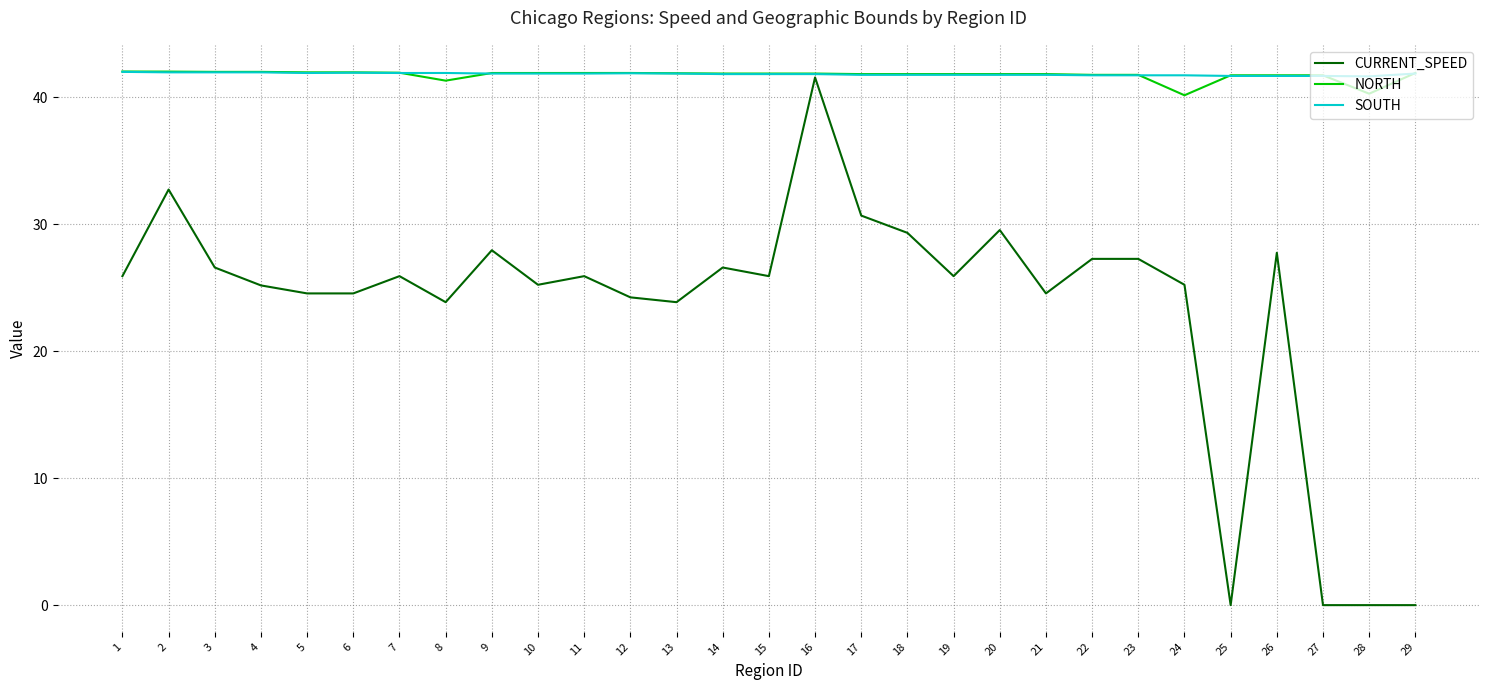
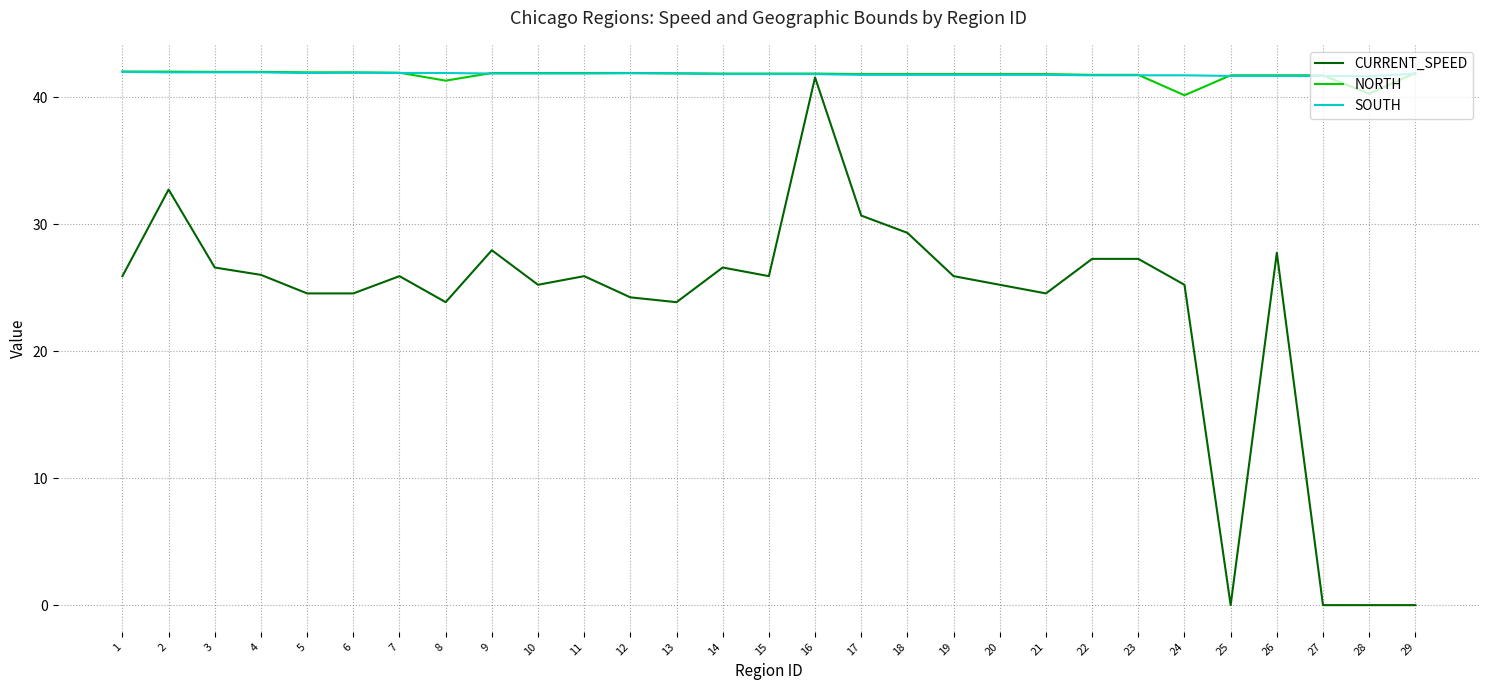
  {
    "CURRENT_SPEED": {
      "1": 25.9,
      "2": 32.7,
      "3": 26.6,
-     "4": 25.2,
+     "4": 26.0,
      "5": 24.6,
      "6": 24.6,
      "7": 25.9,
      "8": 23.9,
      "9": 28.0,
      "10": 25.2,
      "11": 25.9,
      "12": 24.2,
      "13": 23.9,
      "14": 26.6,
      "15": 25.9,
      "16": 41.6,
      "17": 30.7,
      "18": 29.3,
      "19": 25.9,
-     "20": 29.5,
+     "20": 25.2,
      "21": 24.6,
      "22": 27.3,
      "23": 27.3,
      "24": 25.2,
      "25": 0.0,
      "26": 27.8,
      "27": 0.0,
      "28": 0.0,
      "29": 0.0
    },
    "NORTH": {
      "8": 41.3,
      "24": 40.2
    },
    "SOUTH": {
      "8": 41.9,
      "24": 41.7
    }
  }
